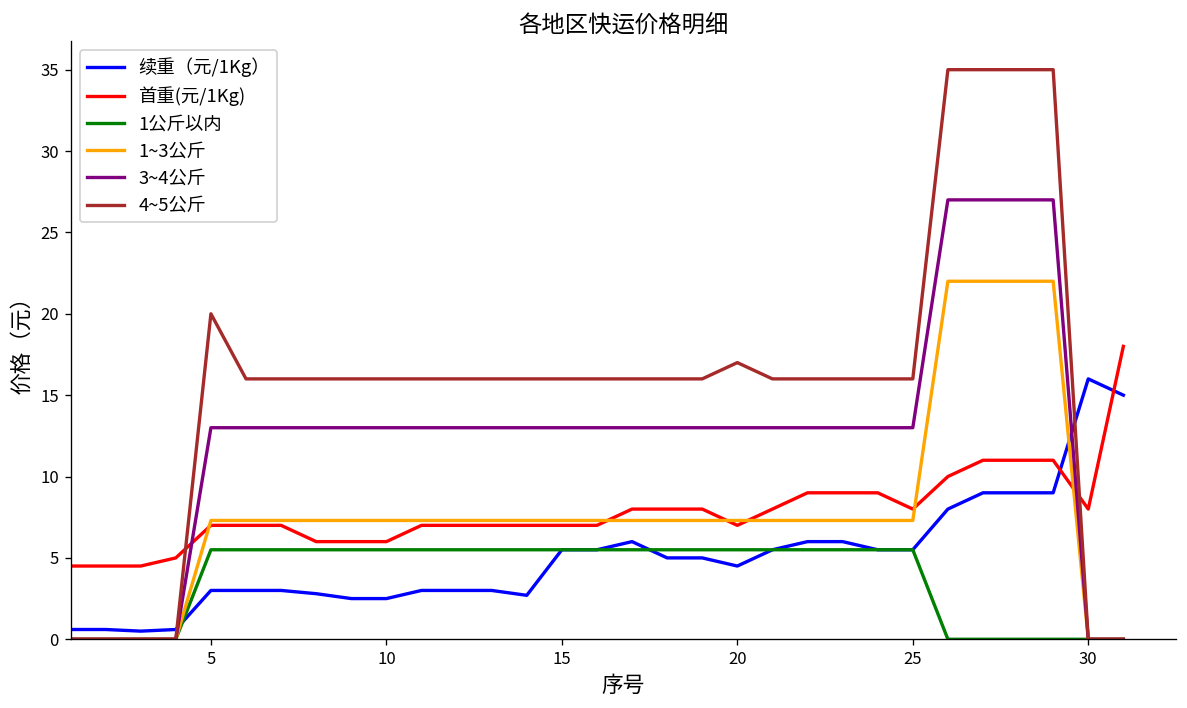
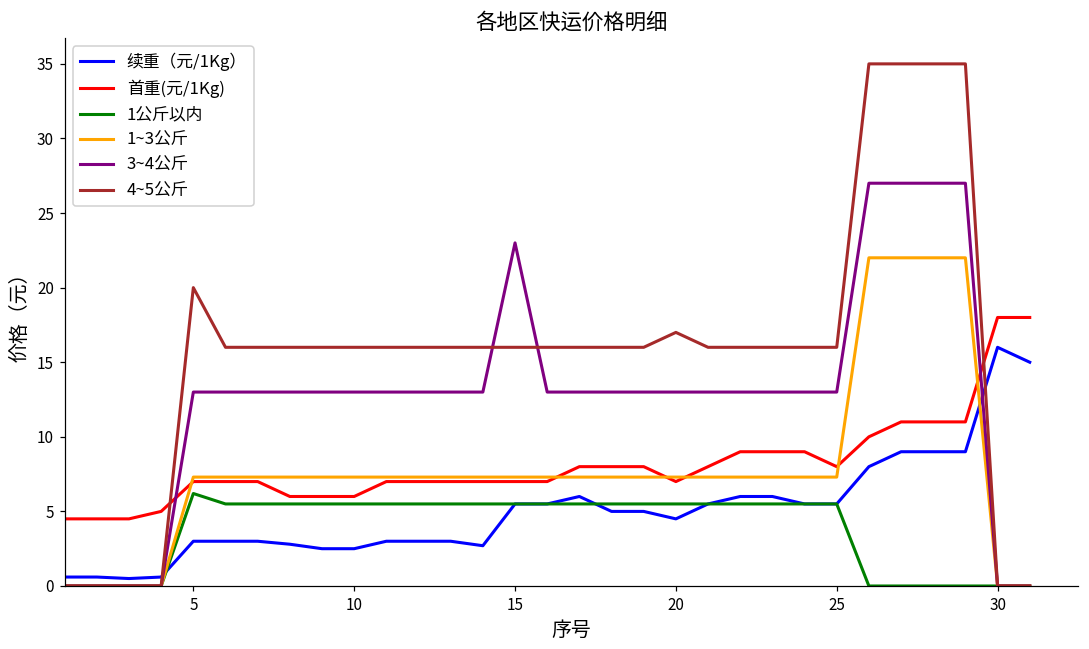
  {
    "续重（元/1Kg）": {
      "5": 3.0,
      "10": 2.5,
      "20": 4.5,
      "30": 16.0
    },
    "首重(元/1Kg)": {
      "5": 7,
      "10": 6,
      "15": 7,
      "20": 7,
      "25": 8,
-     "30": 8
+     "30": 18
    },
    "1公斤以内": {
-     "5": 5.5,
+     "5": 6.2,
      "10": 5.5,
      "20": 5.5
    },
    "1~3公斤": {
      "5": 7.3,
      "10": 7.3,
      "15": 7.3,
      "20": 7.3,
      "25": 7.3
    },
    "3~4公斤": {
      "5": 13,
      "10": 13,
-     "15": 13,
+     "15": 23,
      "20": 13,
      "25": 13
    },
    "4~5公斤": {
      "5": 20.0,
      "10": 16.0,
      "15": 16.0,
      "20": 17.0,
      "25": 16.0
    }
  }
